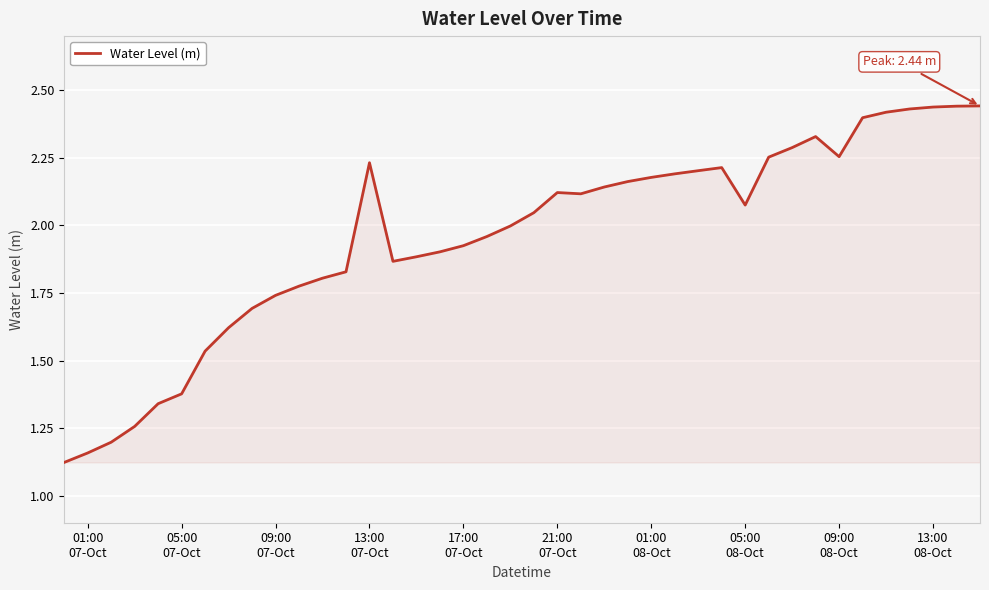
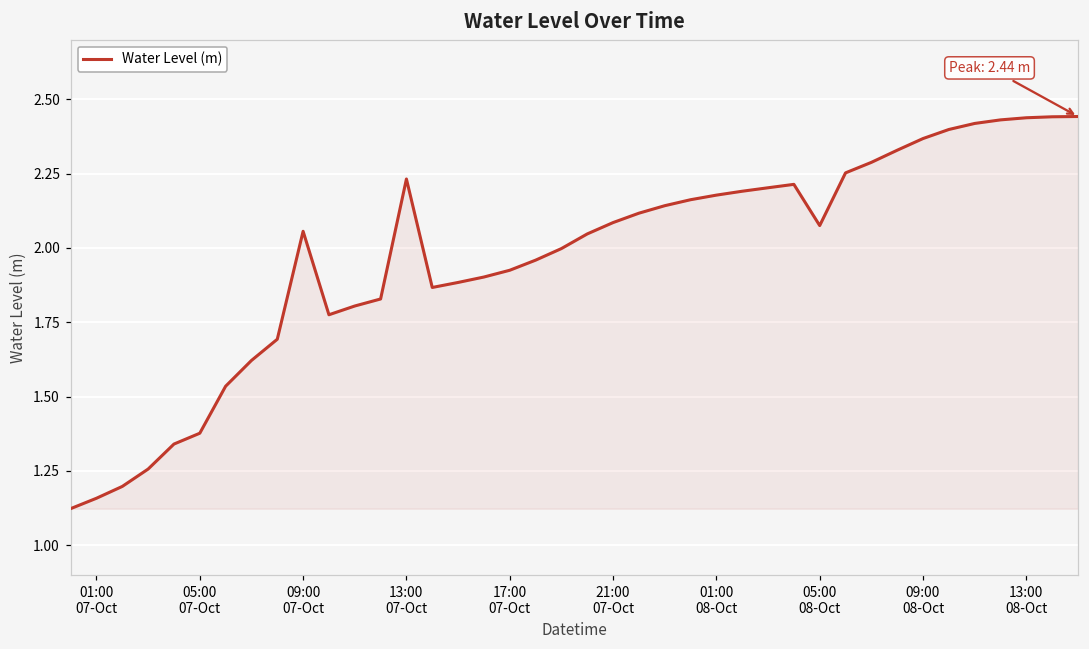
  {
    "01:00 07-Oct": 1.16,
    "05:00 07-Oct": 1.38,
-   "09:00 07-Oct": 1.74,
+   "09:00 07-Oct": 2.06,
    "13:00 07-Oct": 2.23,
    "17:00 07-Oct": 1.92,
-   "21:00 07-Oct": 2.12,
+   "21:00 07-Oct": 2.09,
    "01:00 08-Oct": 2.18,
    "05:00 08-Oct": 2.08,
-   "09:00 08-Oct": 2.25,
+   "09:00 08-Oct": 2.37,
    "13:00 08-Oct": 2.44
  }
